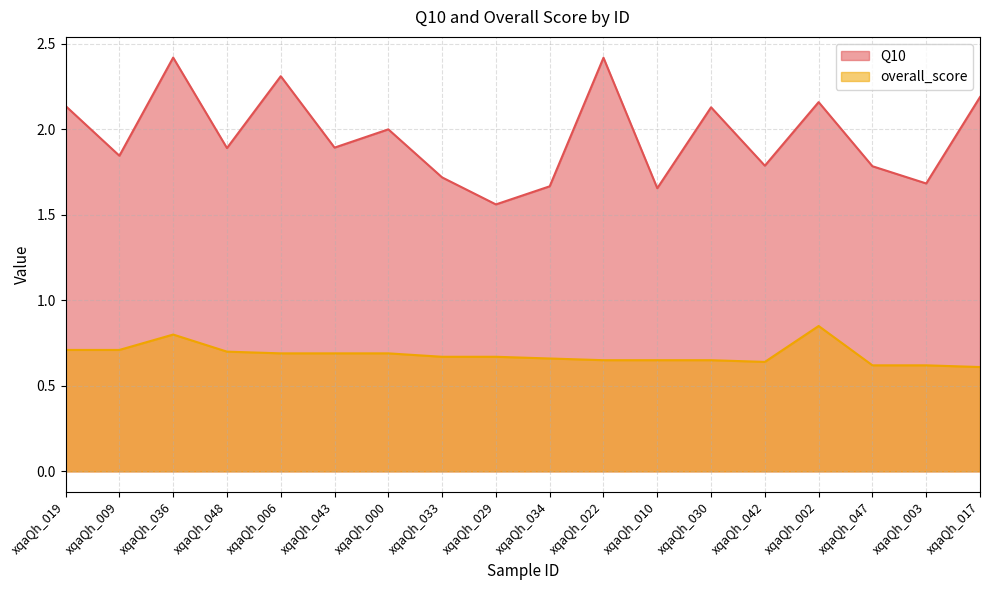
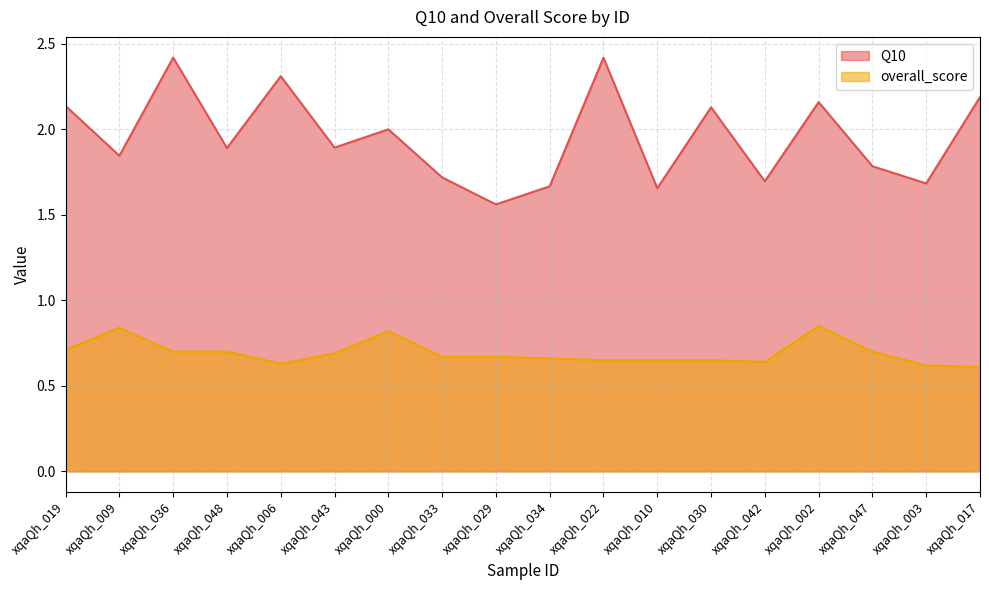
  {
    "Q10": {
      "xqaQh_019": 2.14,
      "xqaQh_009": 1.85,
      "xqaQh_036": 2.42,
      "xqaQh_048": 1.89,
      "xqaQh_006": 2.31,
      "xqaQh_043": 1.89,
      "xqaQh_000": 2.00,
      "xqaQh_033": 1.72,
      "xqaQh_029": 1.56,
      "xqaQh_034": 1.67,
      "xqaQh_022": 2.42,
      "xqaQh_010": 1.66,
      "xqaQh_030": 2.13,
-     "xqaQh_042": 1.79,
+     "xqaQh_042": 1.70,
      "xqaQh_002": 2.16,
      "xqaQh_047": 1.78,
      "xqaQh_003": 1.68,
      "xqaQh_017": 2.19
    },
    "overall_score": {
      "xqaQh_019": 0.71,
-     "xqaQh_009": 0.71,
-     "xqaQh_036": 0.8,
+     "xqaQh_009": 0.84,
+     "xqaQh_036": 0.7,
      "xqaQh_048": 0.70,
-     "xqaQh_006": 0.69,
+     "xqaQh_006": 0.63,
      "xqaQh_043": 0.69,
-     "xqaQh_000": 0.69,
+     "xqaQh_000": 0.82,
      "xqaQh_033": 0.67,
      "xqaQh_029": 0.67,
      "xqaQh_034": 0.66,
      "xqaQh_022": 0.65,
      "xqaQh_010": 0.65,
      "xqaQh_030": 0.65,
      "xqaQh_042": 0.64,
      "xqaQh_002": 0.85,
-     "xqaQh_047": 0.62,
+     "xqaQh_047": 0.70,
      "xqaQh_003": 0.62,
      "xqaQh_017": 0.61
    }
  }
